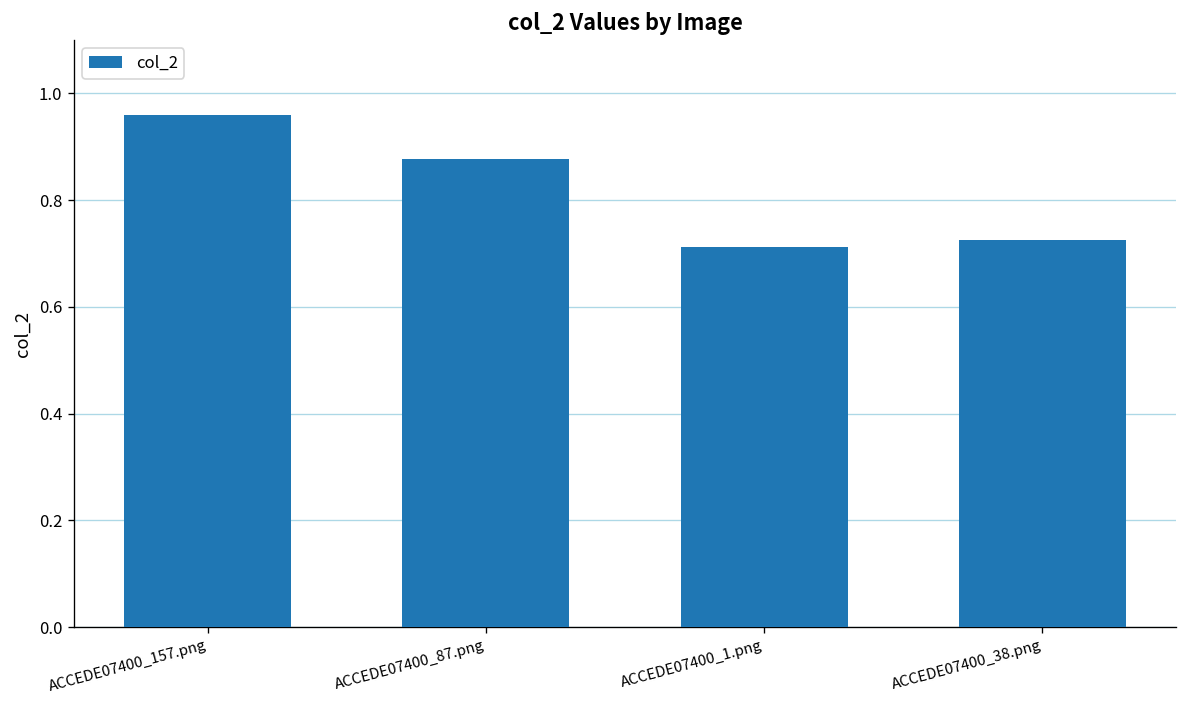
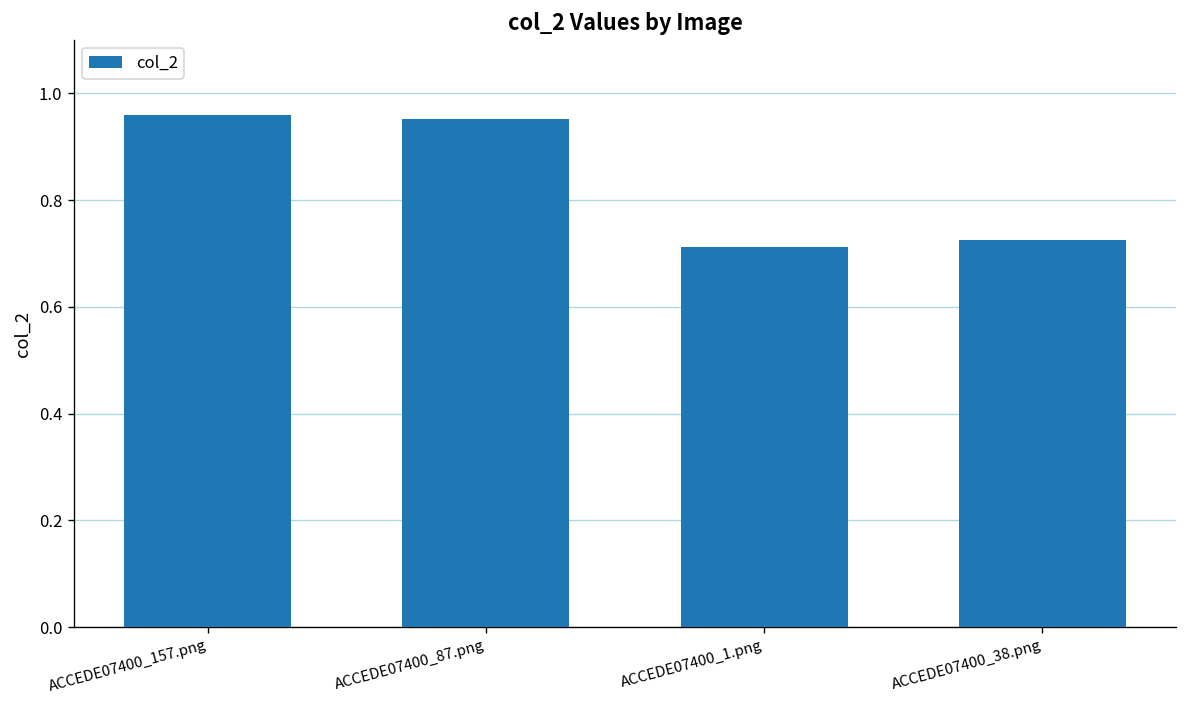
  {
    "ACCEDE07400_157.png": 0.96,
-   "ACCEDE07400_87.png": 0.88,
+   "ACCEDE07400_87.png": 0.95,
    "ACCEDE07400_1.png": 0.71,
    "ACCEDE07400_38.png": 0.72
  }
